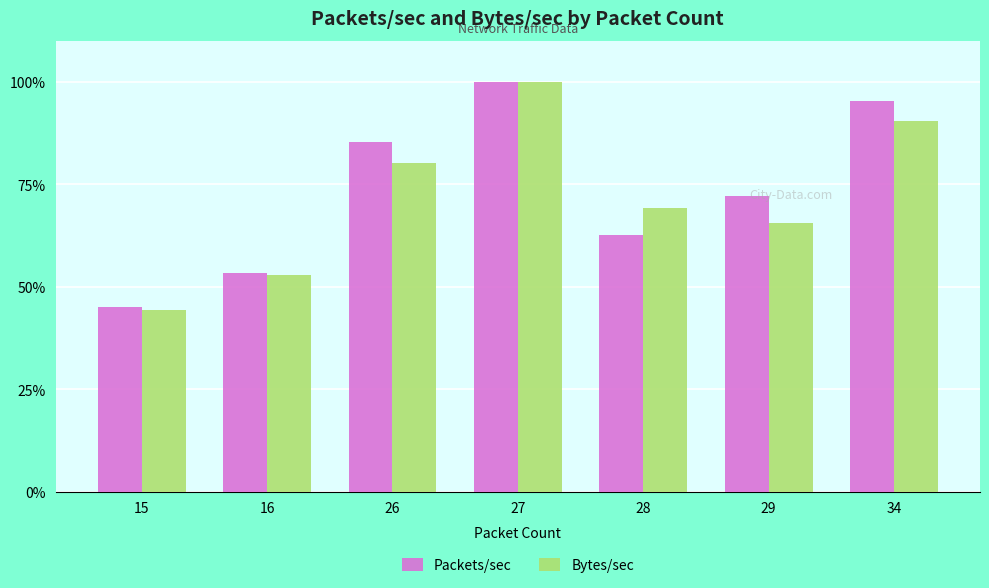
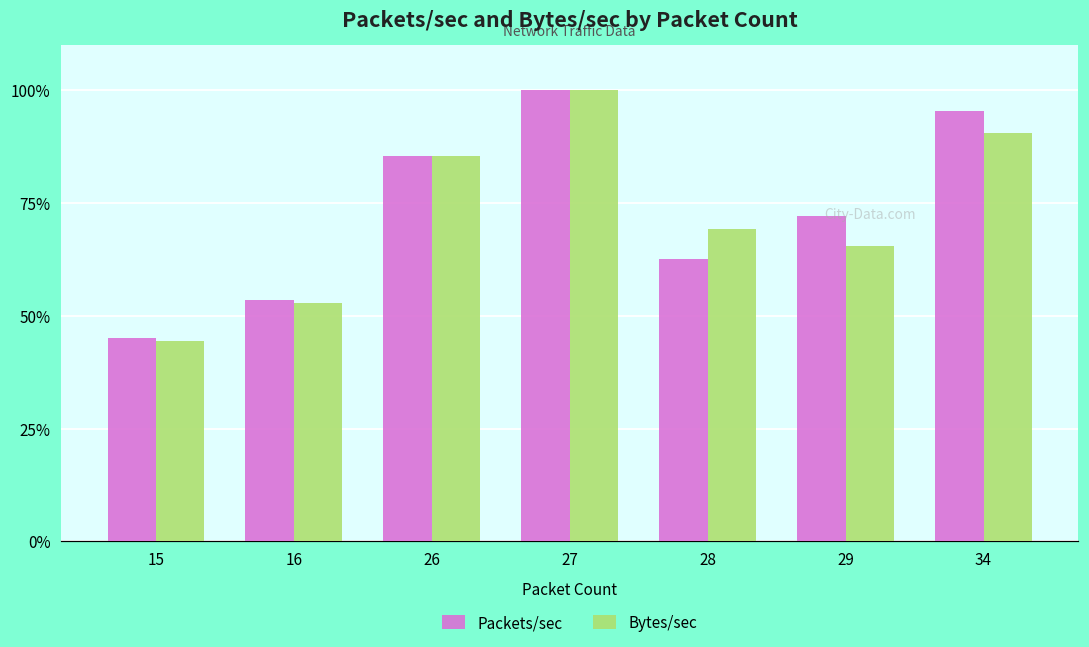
  {
    "Packets/sec": {
      "15": "45%",
      "16": "53%",
      "26": "85%",
      "27": "100%",
      "28": "63%",
      "29": "72%",
      "34": "95%"
    },
    "Bytes/sec": {
      "15": "44%",
      "16": "53%",
-     "26": "80%",
+     "26": "85%",
      "27": "100%",
      "28": "69%",
      "29": "65%",
      "34": "91%"
    }
  }
